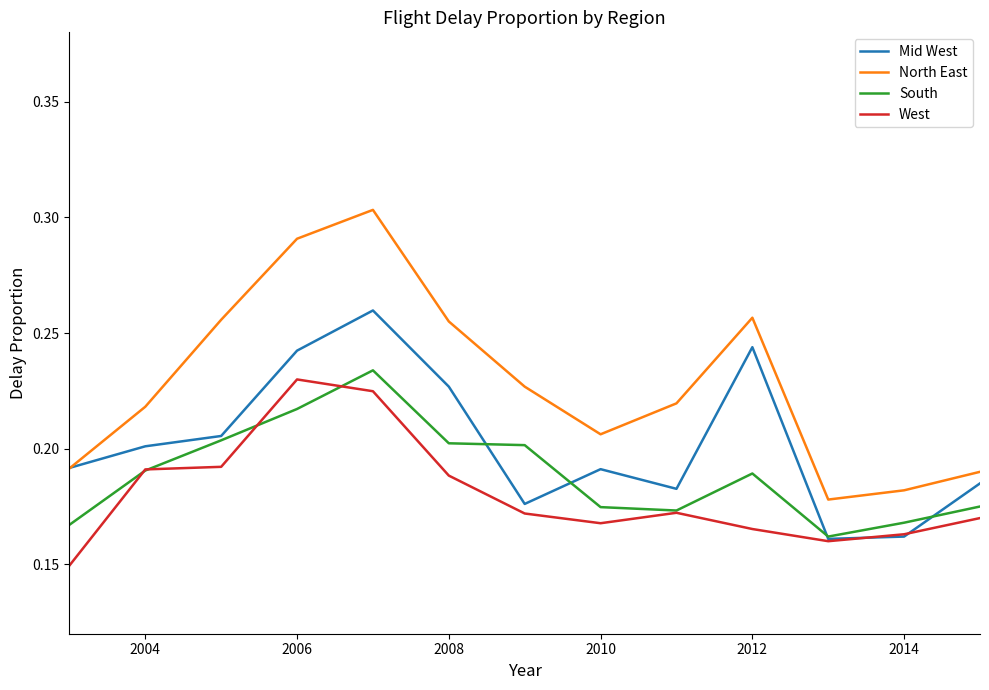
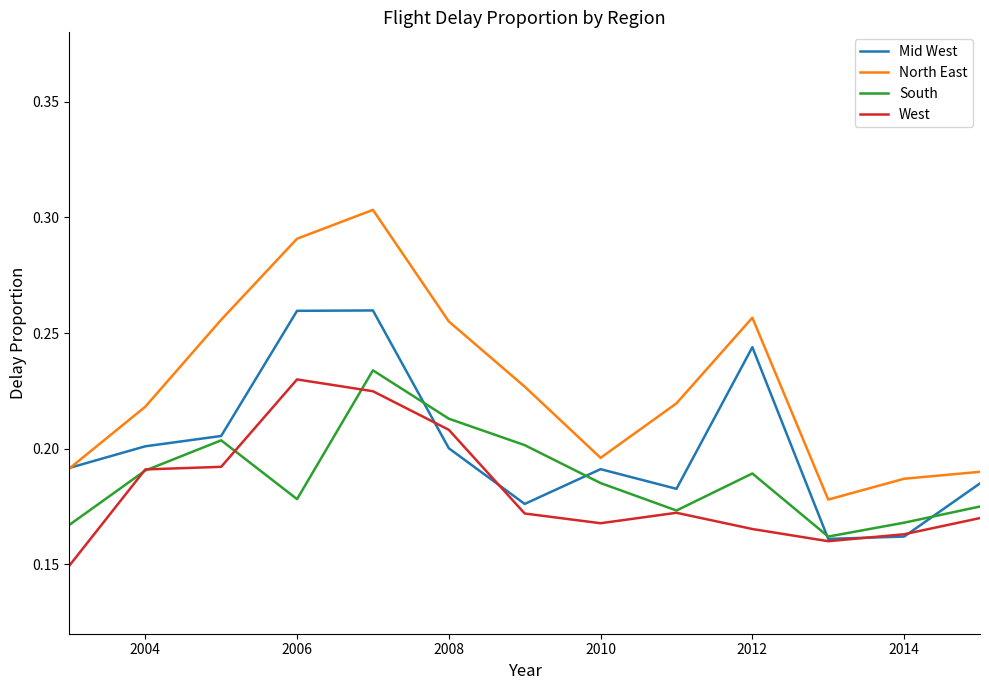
  {
    "Mid West": {
      "2004": 0.201,
-     "2006": 0.242,
-     "2008": 0.227,
+     "2006": 0.260,
+     "2008": 0.200,
      "2010": 0.191,
      "2012": 0.244
    },
    "North East": {
      "2004": 0.218,
      "2006": 0.291,
      "2008": 0.255,
-     "2010": 0.206,
+     "2010": 0.196,
      "2012": 0.257,
-     "2014": 0.182
+     "2014": 0.187
    },
    "South": {
-     "2006": 0.217,
-     "2008": 0.202,
-     "2010": 0.175,
+     "2006": 0.178,
+     "2008": 0.213,
+     "2010": 0.185,
      "2012": 0.189,
      "2014": 0.168
    },
    "West": {
      "2006": 0.230,
-     "2008": 0.188,
+     "2008": 0.208,
      "2010": 0.168,
      "2012": 0.165
    }
  }
